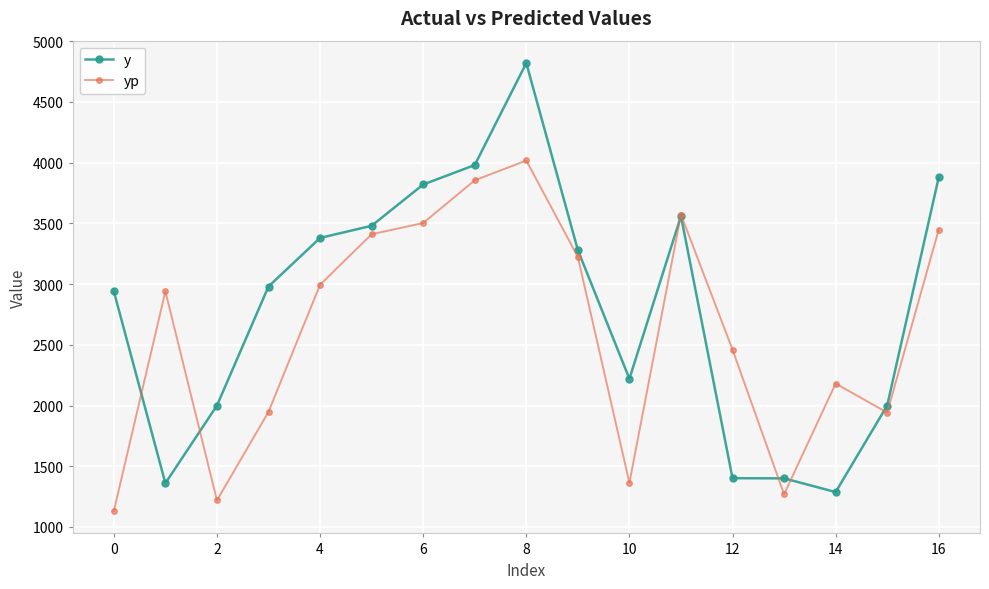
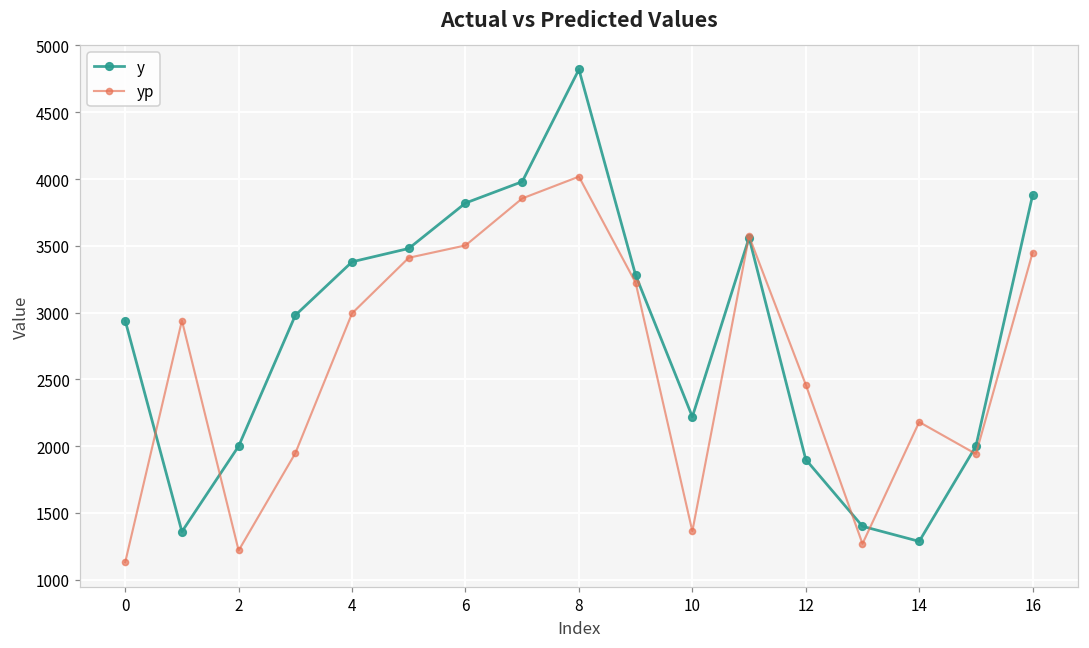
  {
    "y": {
      "0": 2940,
      "2": 2000,
      "4": 3380,
      "6": 3820,
      "8": 4820,
      "10": 2220,
-     "12": 1400,
+     "12": 1900,
      "14": 1290,
      "16": 3880
    },
    "yp": {
      "0": 1130,
      "2": 1220,
      "4": 2990,
      "6": 3500,
      "8": 4020,
      "10": 1360,
      "12": 2460,
      "14": 2180,
      "16": 3450
    }
  }
